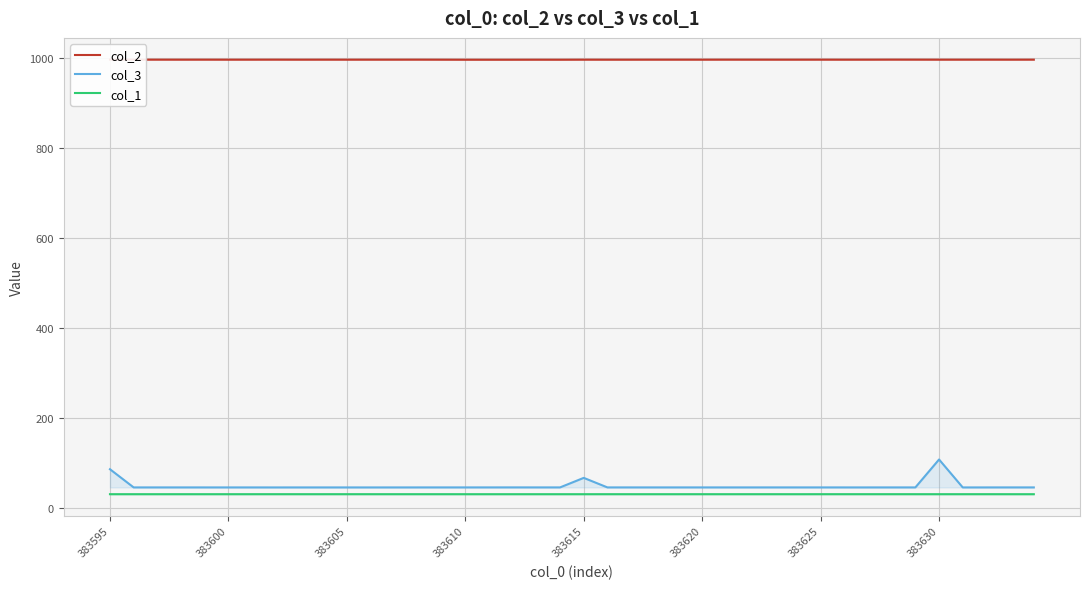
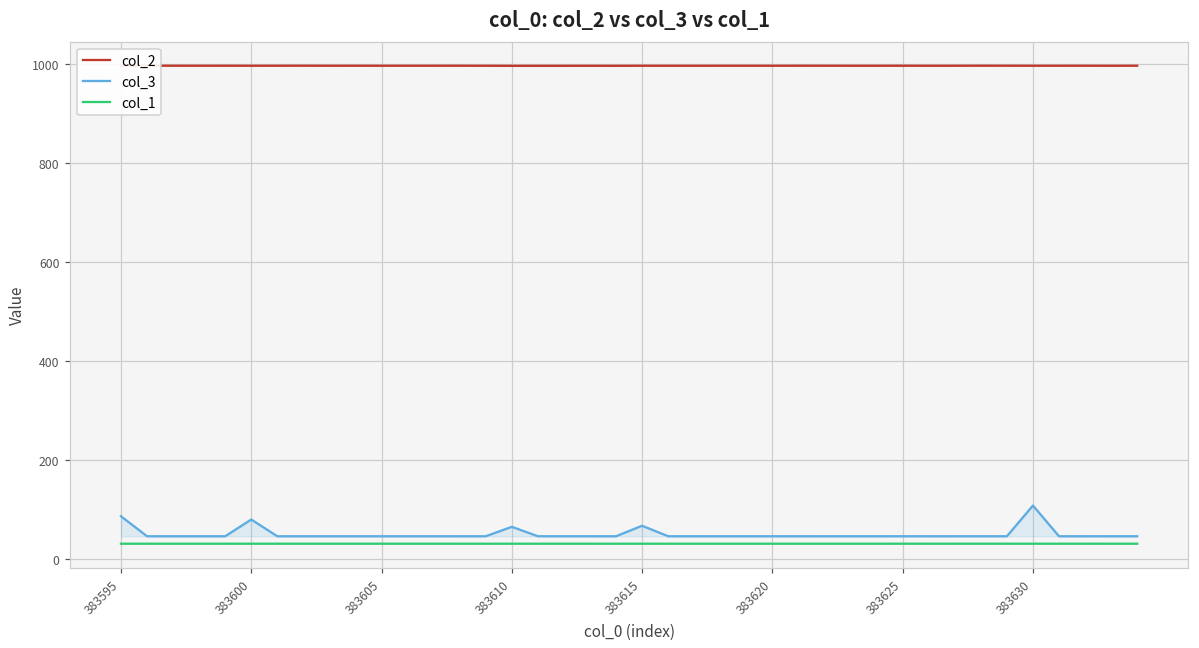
  {
    "col_2": {
      "383600": 1000,
      "383605": 1000,
      "383610": 1000,
      "383615": 1000,
      "383620": 1000,
      "383625": 1000,
      "383630": 1000
    },
    "col_3": {
      "383595": 90,
-     "383600": 50,
+     "383600": 80,
      "383605": 50,
-     "383610": 50,
+     "383610": 60,
      "383615": 70,
      "383620": 50,
      "383625": 50,
      "383630": 110
    },
    "col_1": {
      "383595": 30,
      "383600": 30,
      "383605": 30,
      "383610": 30,
      "383615": 30,
      "383620": 30,
      "383625": 30,
      "383630": 30
    }
  }
